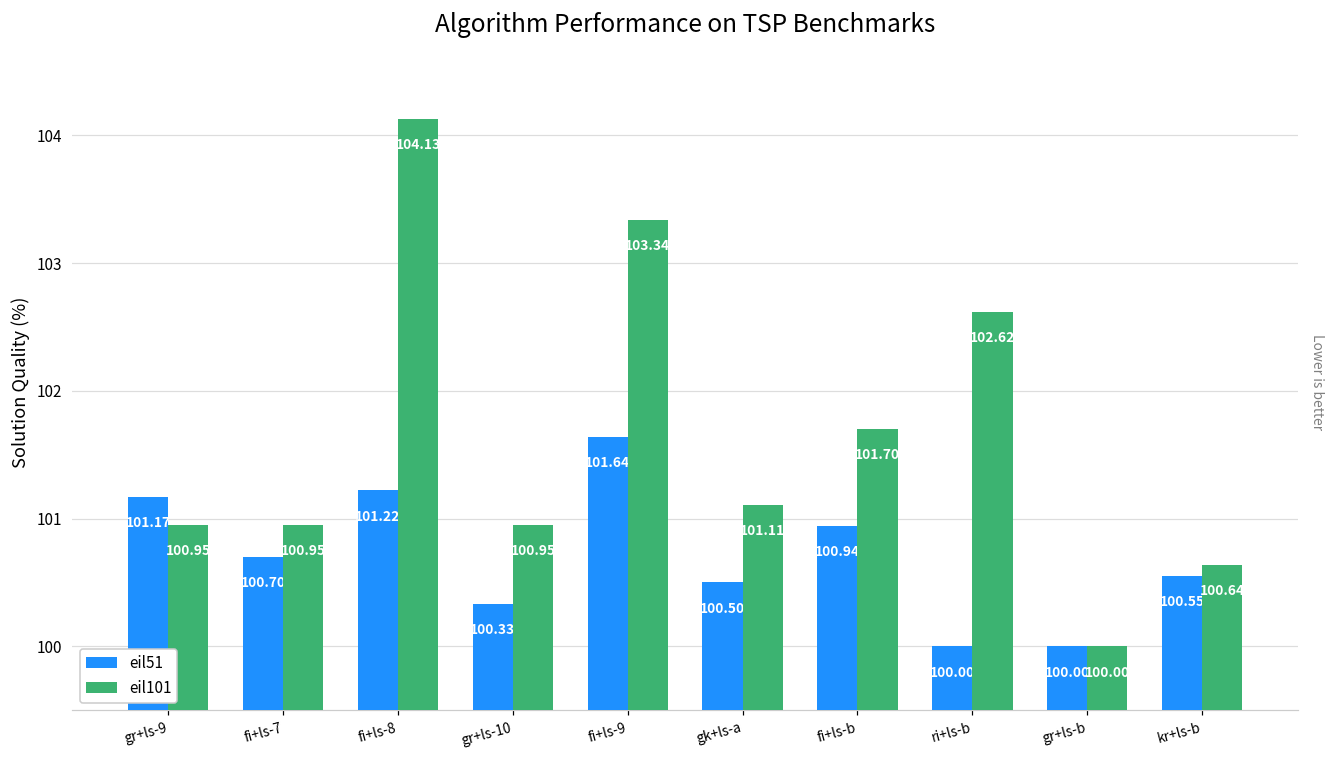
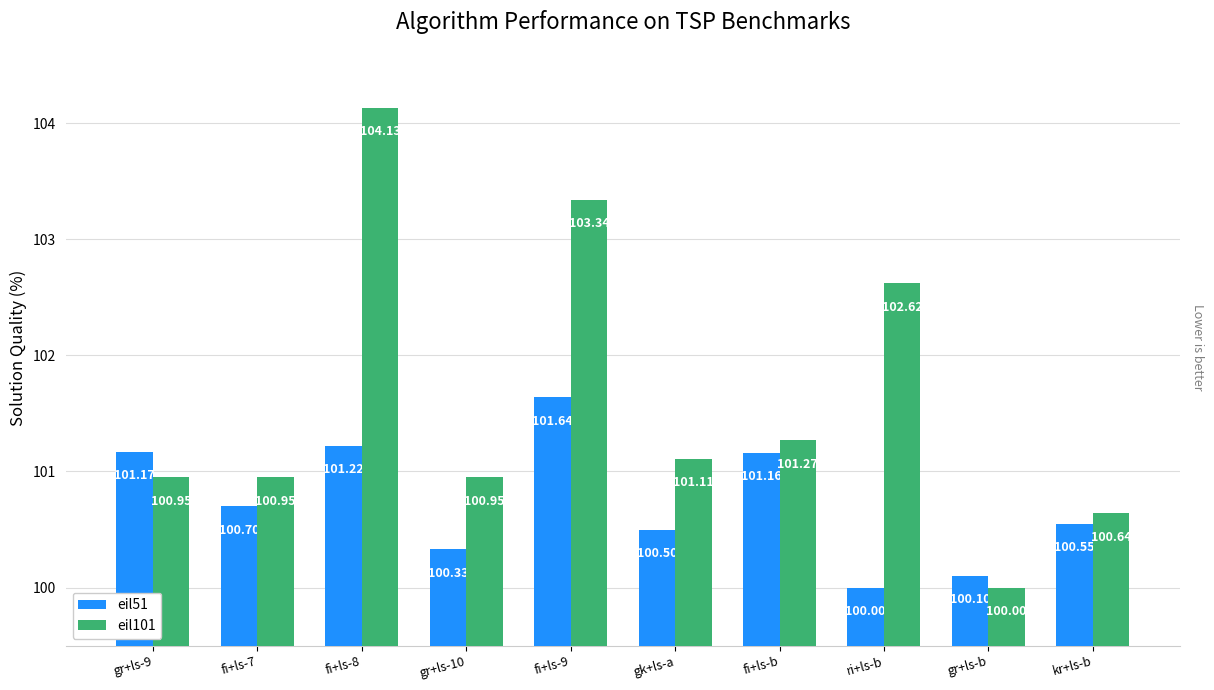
  {
    "eil51": {
      "gr+ls-9": 101.17,
      "fi+ls-7": 100.70,
      "fi+ls-8": 101.22,
      "gr+ls-10": 100.33,
      "fi+ls-9": 101.64,
      "gk+ls-a": 100.50,
-     "fi+ls-b": 100.94,
+     "fi+ls-b": 101.16,
      "ri+ls-b": 100.00,
-     "gr+ls-b": 100.00,
+     "gr+ls-b": 100.10,
      "kr+ls-b": 100.55
    },
    "eil101": {
      "gr+ls-9": 100.95,
      "fi+ls-7": 100.95,
      "fi+ls-8": 104.13,
      "gr+ls-10": 100.95,
      "fi+ls-9": 103.34,
      "gk+ls-a": 101.11,
-     "fi+ls-b": 101.70,
+     "fi+ls-b": 101.27,
      "ri+ls-b": 102.62,
      "gr+ls-b": 100.00,
      "kr+ls-b": 100.64
    }
  }
